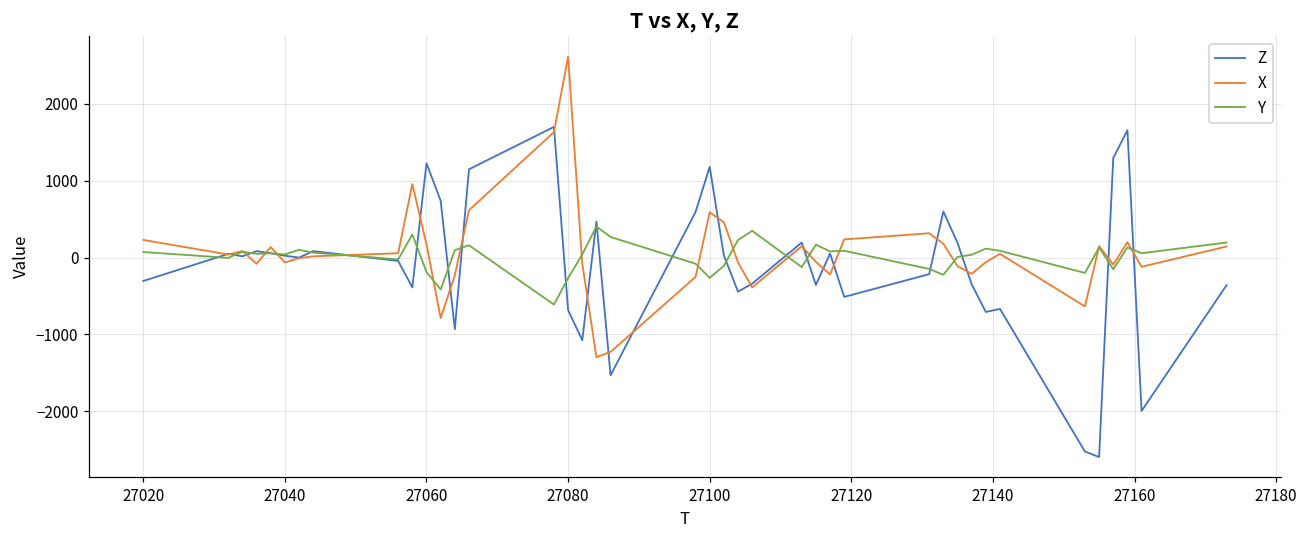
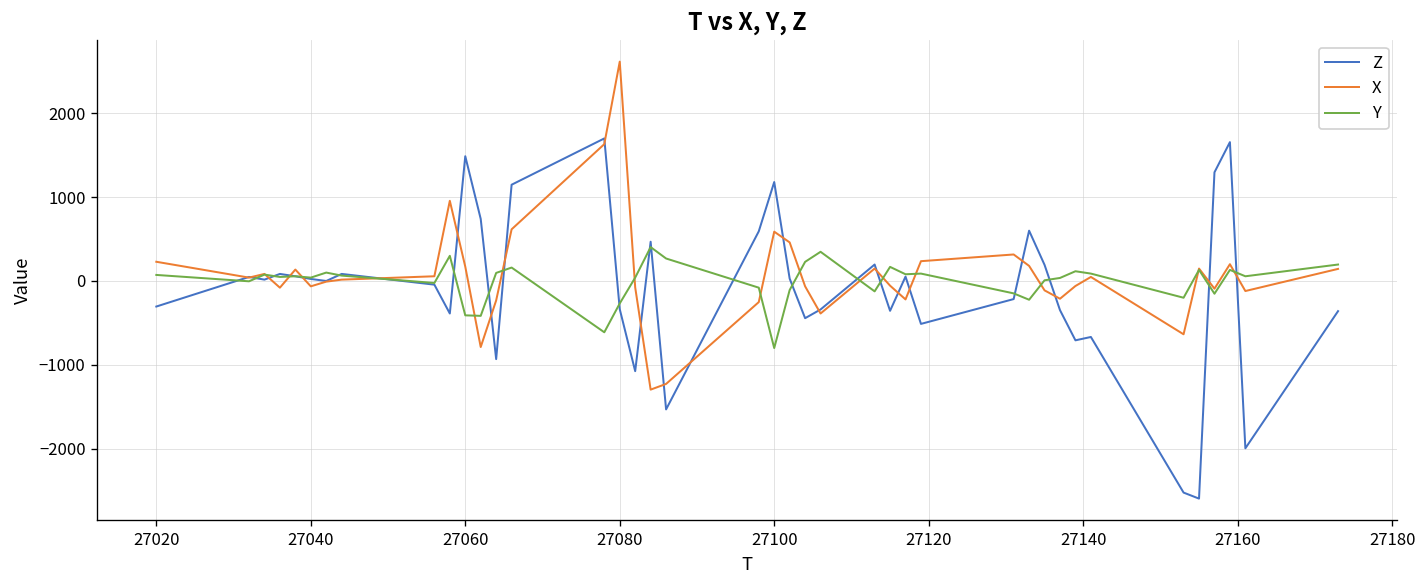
  {
    "Z": {
      "27020": -300,
-     "27060": 1200,
-     "27080": -700,
+     "27060": 1500,
+     "27080": -300,
      "27100": 1200
    },
    "X": {
      "27020": 200,
      "27040": -100,
      "27060": 200,
      "27080": 2600,
      "27100": 600
    },
    "Y": {
      "27020": 100,
-     "27060": -200,
+     "27060": -400,
      "27080": -300,
-     "27100": -300
+     "27100": -800
    }
  }
